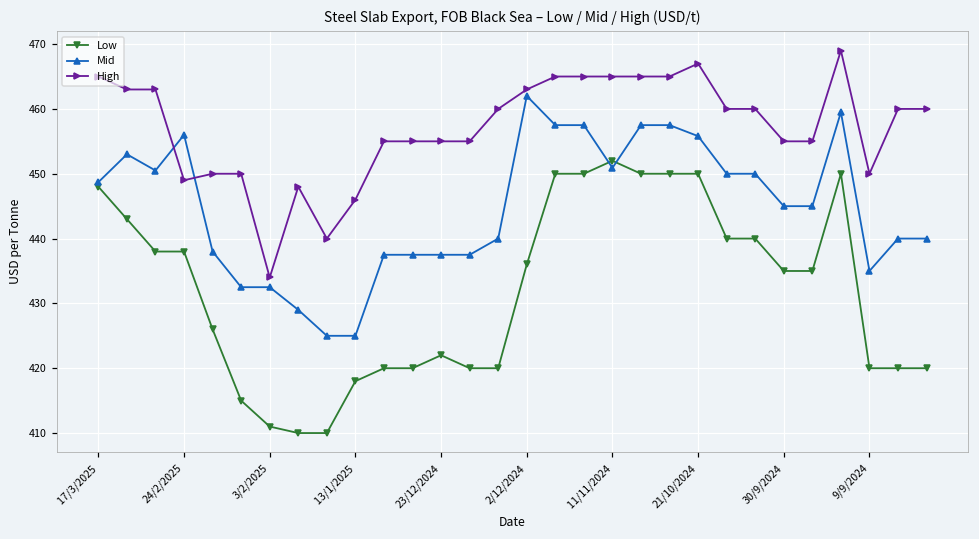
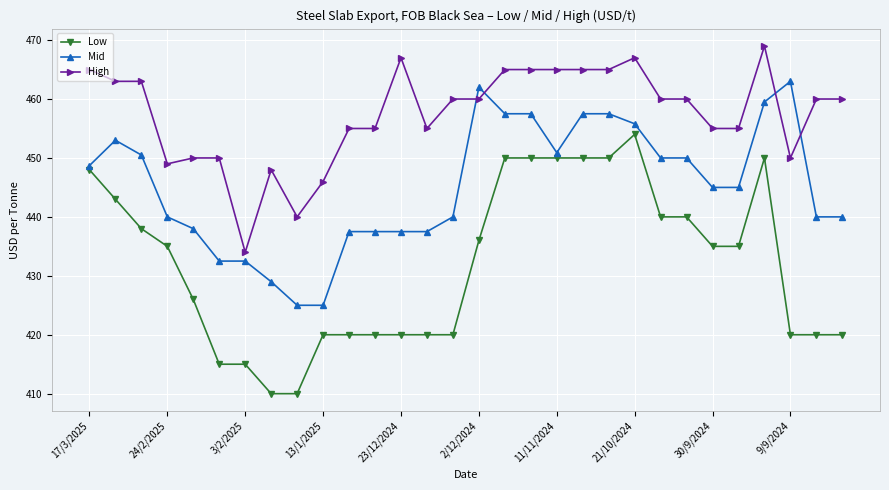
  {
    "Low": {
      "17/3/2025": 448,
-     "24/2/2025": 438,
-     "3/2/2025": 411,
-     "13/1/2025": 418,
-     "23/12/2024": 422,
+     "24/2/2025": 435,
+     "3/2/2025": 415,
+     "13/1/2025": 420,
+     "23/12/2024": 420,
      "2/12/2024": 436,
-     "11/11/2024": 452,
-     "21/10/2024": 450,
+     "11/11/2024": 450,
+     "21/10/2024": 454,
      "30/9/2024": 435,
      "9/9/2024": 420
    },
    "Mid": {
      "17/3/2025": 449,
-     "24/2/2025": 456,
+     "24/2/2025": 440,
      "3/2/2025": 433,
      "13/1/2025": 425,
      "23/12/2024": 438,
      "2/12/2024": 462,
      "11/11/2024": 451,
      "21/10/2024": 456,
      "30/9/2024": 445,
-     "9/9/2024": 435
+     "9/9/2024": 463
    },
    "High": {
      "24/2/2025": 449,
      "3/2/2025": 434,
      "13/1/2025": 446,
-     "23/12/2024": 455,
-     "2/12/2024": 463,
+     "23/12/2024": 467,
+     "2/12/2024": 460,
      "11/11/2024": 465,
      "21/10/2024": 467,
      "30/9/2024": 455,
      "9/9/2024": 450
    }
  }
